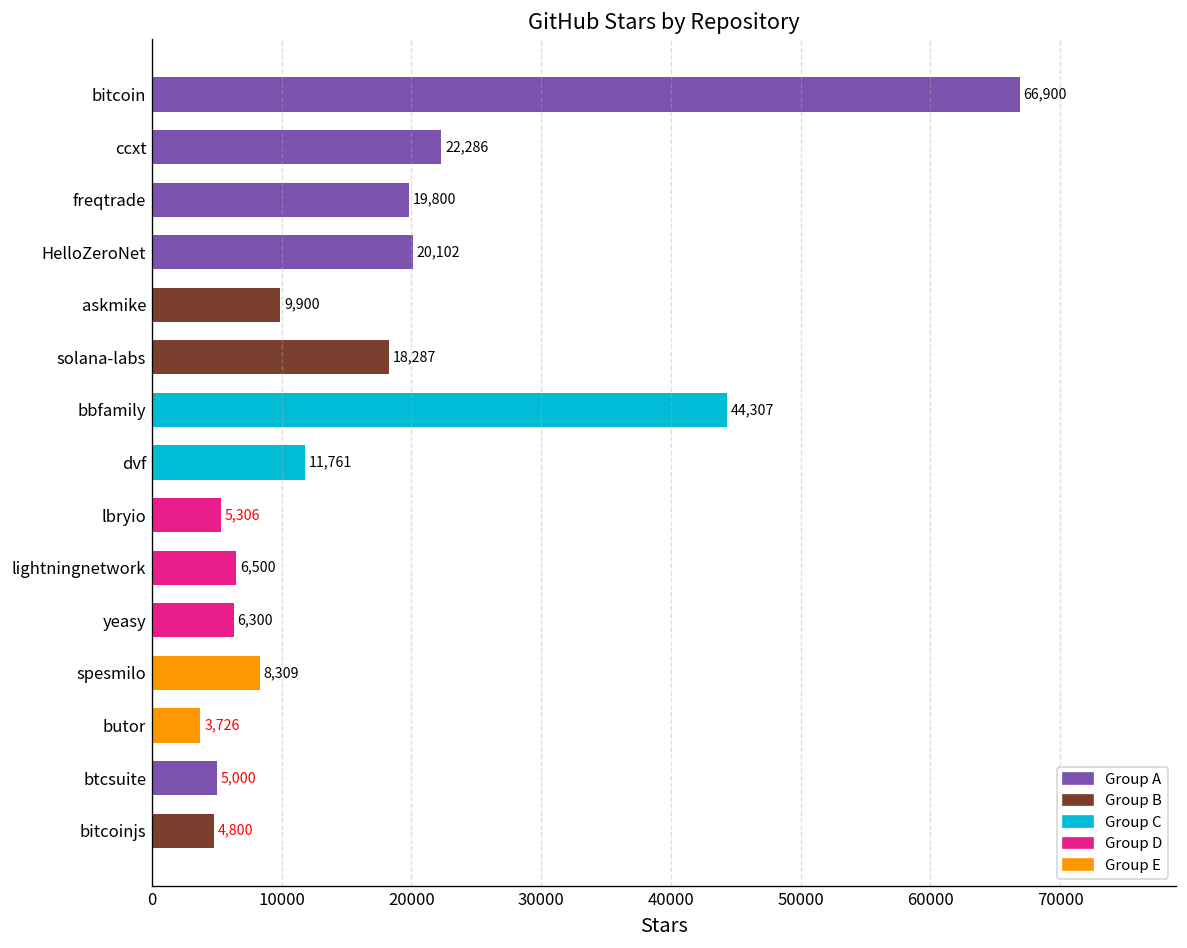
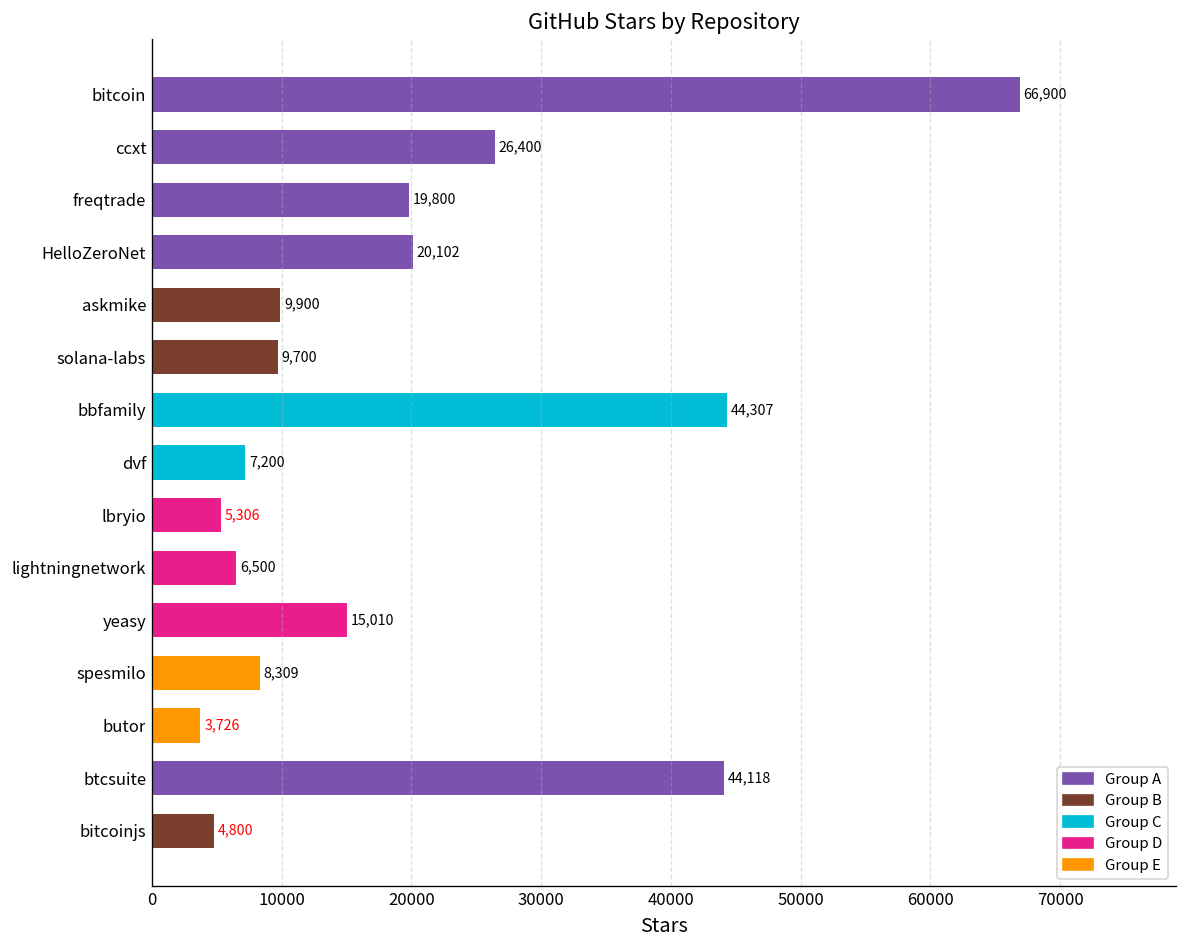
  {
    "bitcoin": "66,900",
-   "ccxt": "22,286",
+   "ccxt": "26,400",
    "freqtrade": "19,800",
    "HelloZeroNet": "20,102",
    "askmike": "9,900",
-   "solana-labs": "18,287",
+   "solana-labs": "9,700",
    "bbfamily": "44,307",
-   "dvf": "11,761",
+   "dvf": "7,200",
    "lbryio": "5,306",
    "lightningnetwork": "6,500",
-   "yeasy": "6,300",
+   "yeasy": "15,010",
    "spesmilo": "8,309",
    "butor": "3,726",
-   "btcsuite": "5,000",
+   "btcsuite": "44,118",
    "bitcoinjs": "4,800"
  }
